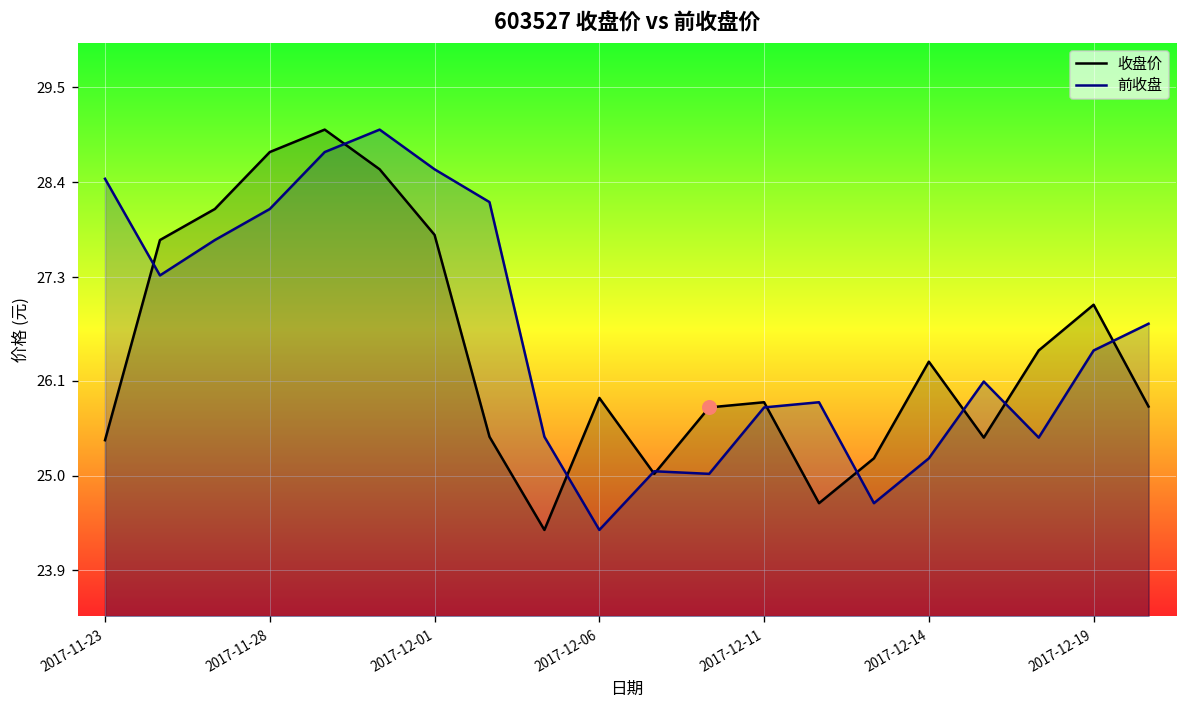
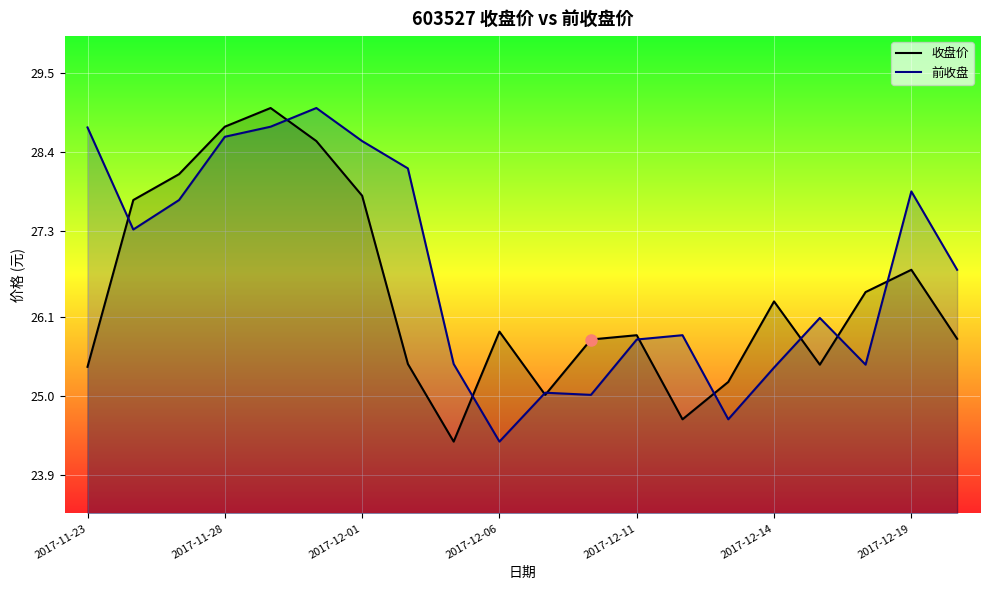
  {
    "收盘价": {
      "2017-11-23": 25.4,
      "2017-11-28": 28.8,
      "2017-12-01": 27.8,
      "2017-12-06": 25.9,
      "2017-12-11": 25.9,
      "2017-12-14": 26.3,
-     "2017-12-19": 27.0
+     "2017-12-19": 26.8
    },
    "前收盘": {
-     "2017-11-23": 28.4,
-     "2017-11-28": 28.1,
+     "2017-11-23": 28.7,
+     "2017-11-28": 28.6,
      "2017-12-01": 28.6,
      "2017-12-06": 24.4,
      "2017-12-11": 25.8,
-     "2017-12-14": 25.2,
-     "2017-12-19": 26.5
+     "2017-12-14": 25.4,
+     "2017-12-19": 27.9
    }
  }
